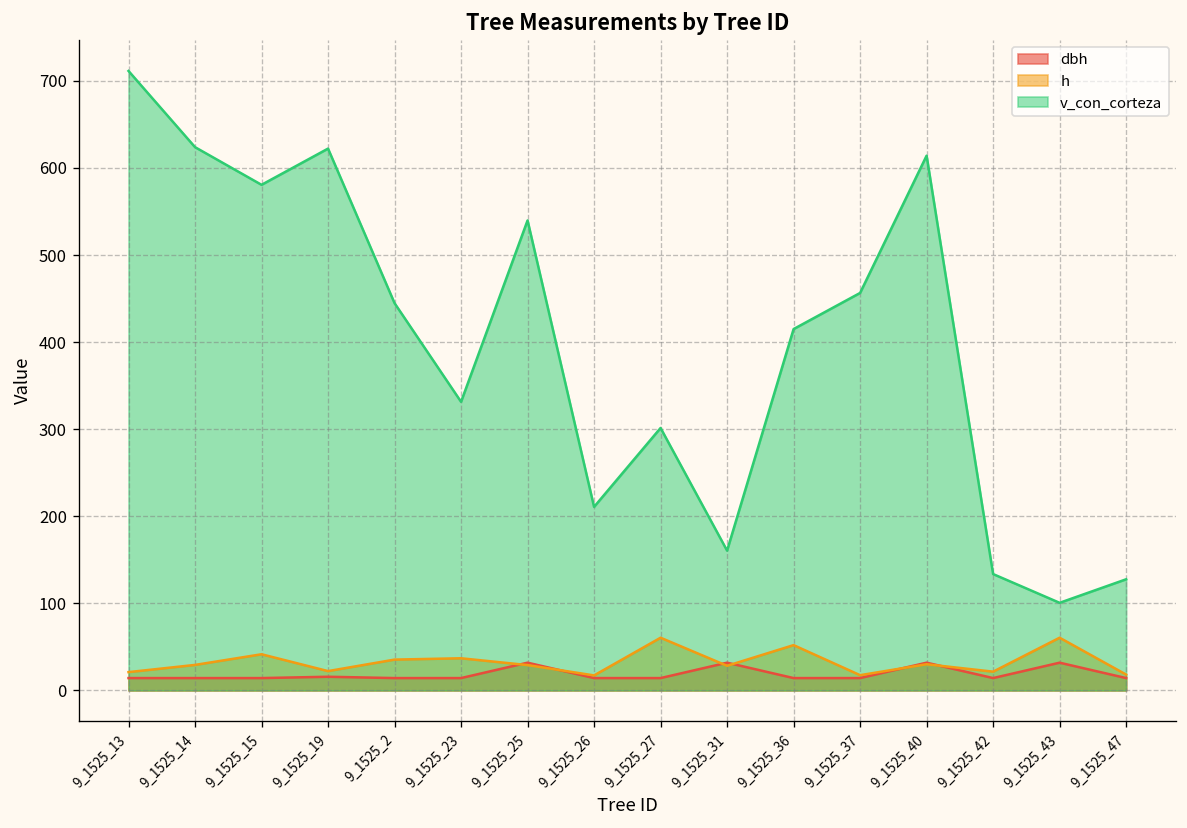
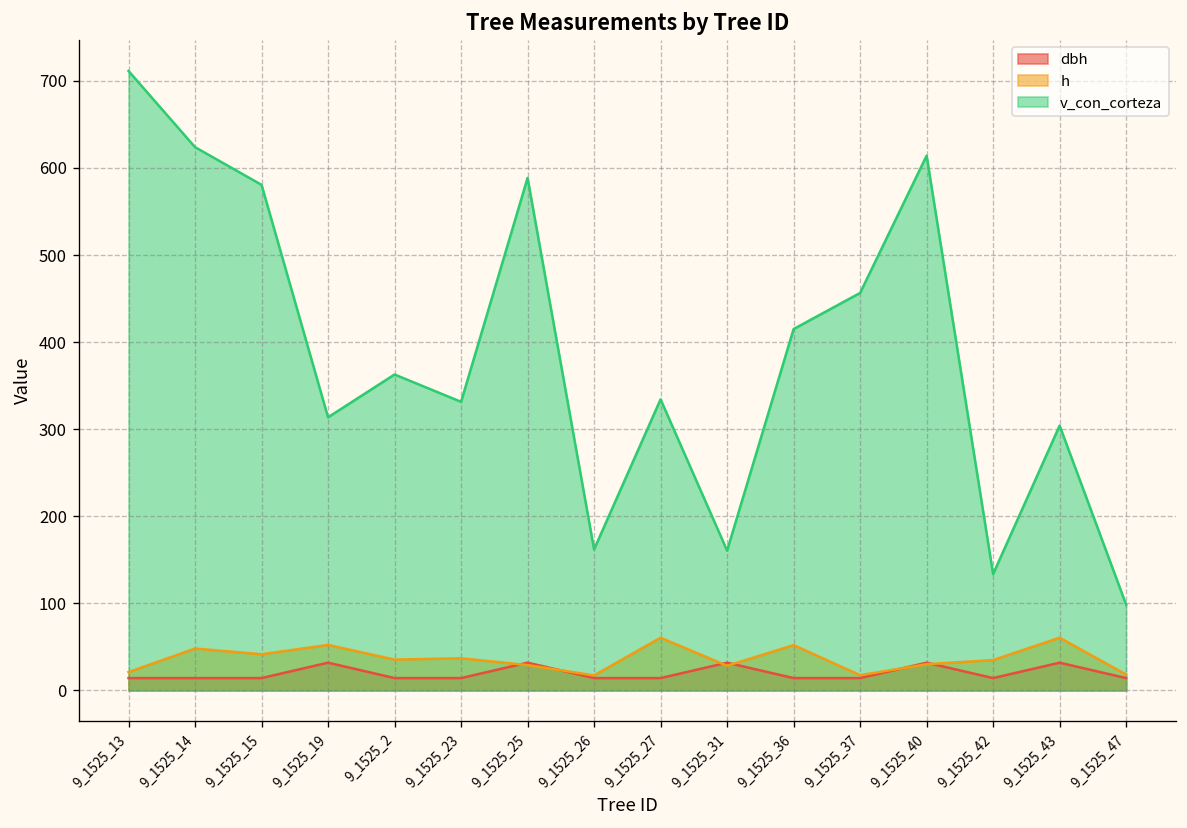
  {
    "dbh": {
      "9_1525_13": 10,
      "9_1525_14": 10,
      "9_1525_15": 10,
-     "9_1525_19": 20,
+     "9_1525_19": 30,
      "9_1525_2": 10,
      "9_1525_23": 10,
      "9_1525_27": 10,
      "9_1525_31": 30,
      "9_1525_36": 10,
      "9_1525_42": 10,
      "9_1525_43": 30,
      "9_1525_47": 10
    },
    "h": {
      "9_1525_13": 20,
-     "9_1525_14": 30,
+     "9_1525_14": 50,
      "9_1525_15": 40,
-     "9_1525_19": 20,
+     "9_1525_19": 50,
      "9_1525_2": 40,
      "9_1525_23": 40,
      "9_1525_27": 60,
      "9_1525_31": 30,
      "9_1525_36": 50,
-     "9_1525_42": 20,
+     "9_1525_42": 30,
      "9_1525_43": 60,
      "9_1525_47": 20
    },
    "v_con_corteza": {
      "9_1525_13": 710,
      "9_1525_14": 620,
      "9_1525_15": 580,
-     "9_1525_19": 620,
-     "9_1525_2": 440,
+     "9_1525_19": 310,
+     "9_1525_2": 360,
      "9_1525_23": 330,
-     "9_1525_25": 540,
-     "9_1525_26": 210,
-     "9_1525_27": 300,
+     "9_1525_25": 590,
+     "9_1525_26": 160,
+     "9_1525_27": 330,
      "9_1525_31": 160,
      "9_1525_36": 410,
      "9_1525_37": 460,
      "9_1525_40": 610,
      "9_1525_42": 130,
-     "9_1525_43": 100,
-     "9_1525_47": 130
+     "9_1525_43": 300,
+     "9_1525_47": 100
    }
  }
